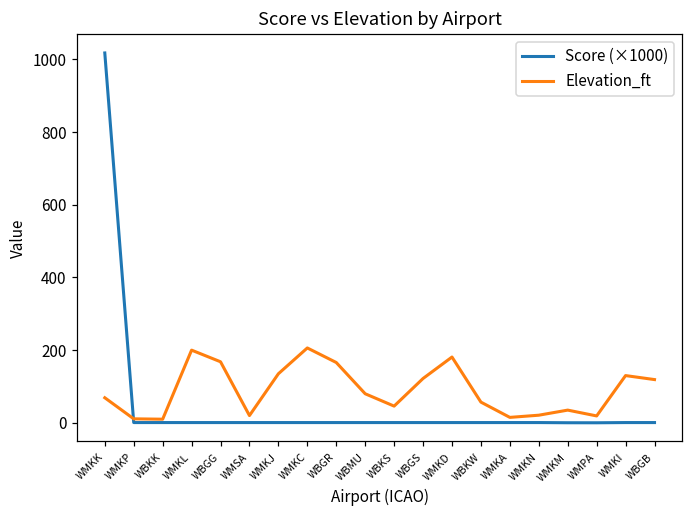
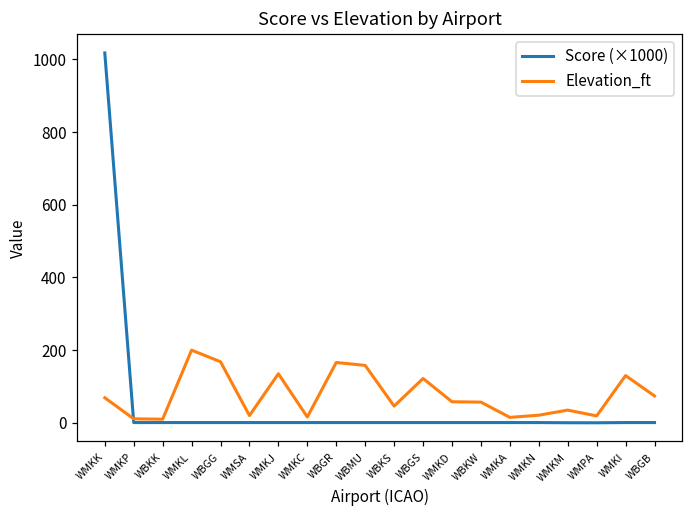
  {
    "Score (×1000)": {
      "WMKK": 1020,
      "WMKP": 0,
      "WBKK": 0,
      "WMKL": 0,
      "WBGG": 0,
      "WMSA": 0,
      "WMKJ": 0,
      "WMKC": 0,
      "WBGR": 0,
      "WBMU": 0,
      "WBKS": 0,
      "WBGS": 0,
      "WMKD": 0,
      "WBKW": 0,
      "WMKA": 0,
      "WMKN": 0,
      "WMKM": 0,
      "WMPA": 0,
      "WMKI": 0,
      "WBGB": 0
    },
    "Elevation_ft": {
      "WMKK": 70,
      "WMKP": 10,
      "WBKK": 10,
      "WMKL": 200,
      "WBGG": 170,
      "WMSA": 20,
      "WMKJ": 140,
-     "WMKC": 210,
+     "WMKC": 20,
      "WBGR": 170,
-     "WBMU": 80,
+     "WBMU": 160,
      "WBKS": 50,
      "WBGS": 120,
-     "WMKD": 180,
+     "WMKD": 60,
      "WBKW": 60,
      "WMKA": 20,
      "WMKN": 20,
      "WMKM": 40,
      "WMPA": 20,
      "WMKI": 130,
-     "WBGB": 120
+     "WBGB": 70
    }
  }
